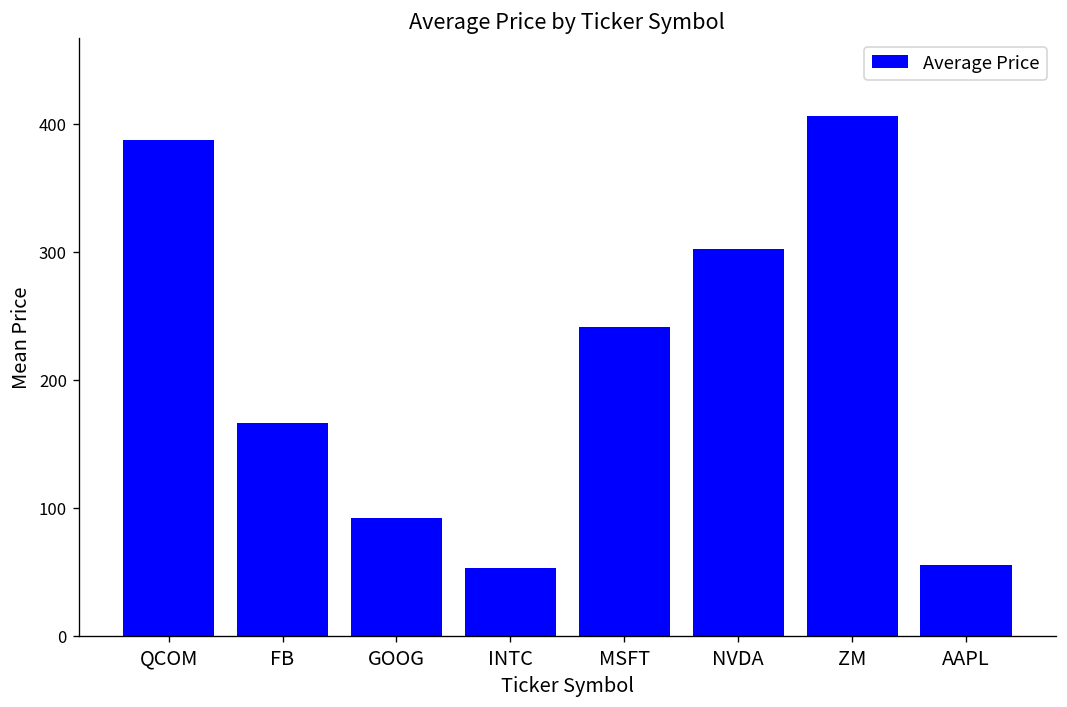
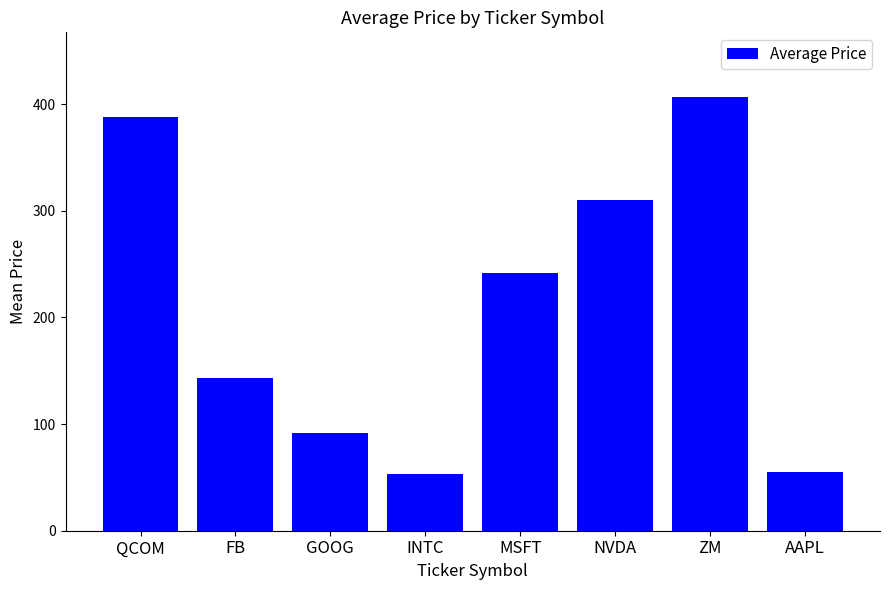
  {
    "QCOM": 388,
-   "FB": 166,
+   "FB": 143,
    "GOOG": 92,
    "INTC": 53,
    "MSFT": 242,
-   "NVDA": 302,
+   "NVDA": 310,
    "ZM": 406,
    "AAPL": 55
  }
